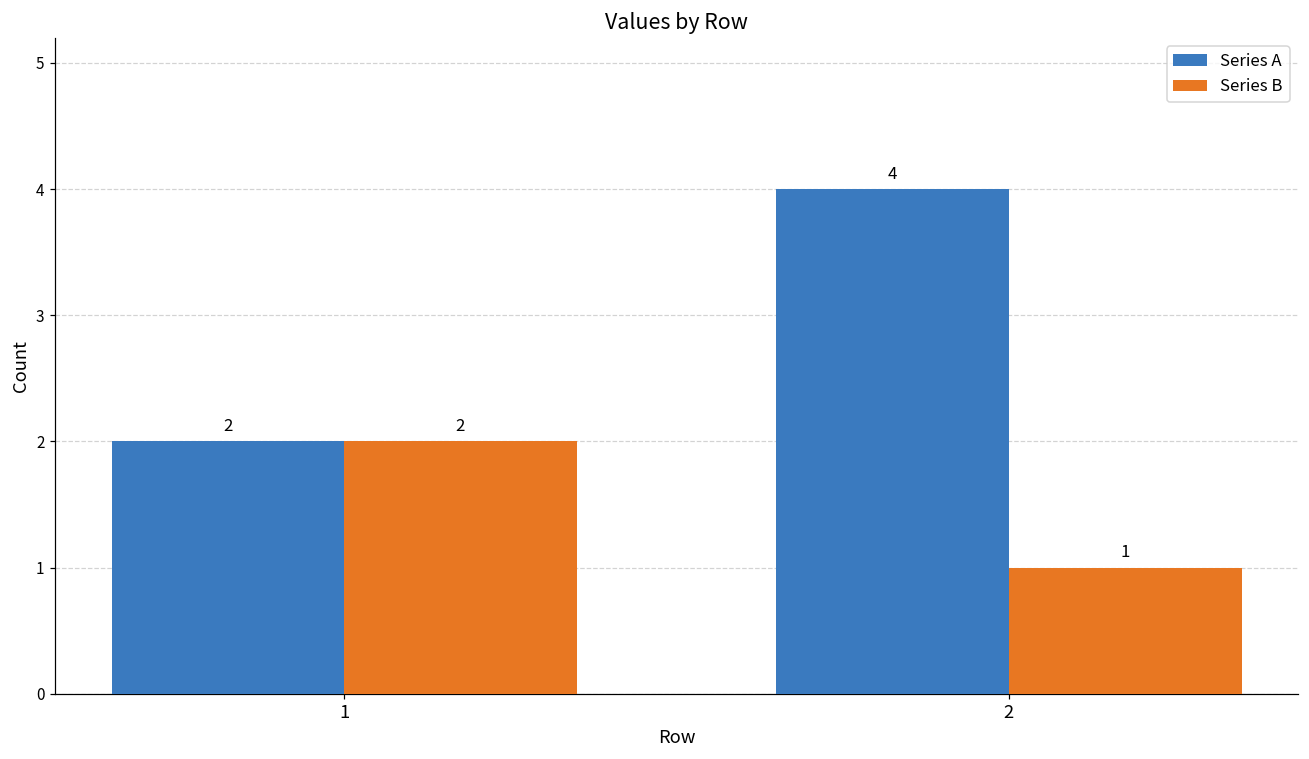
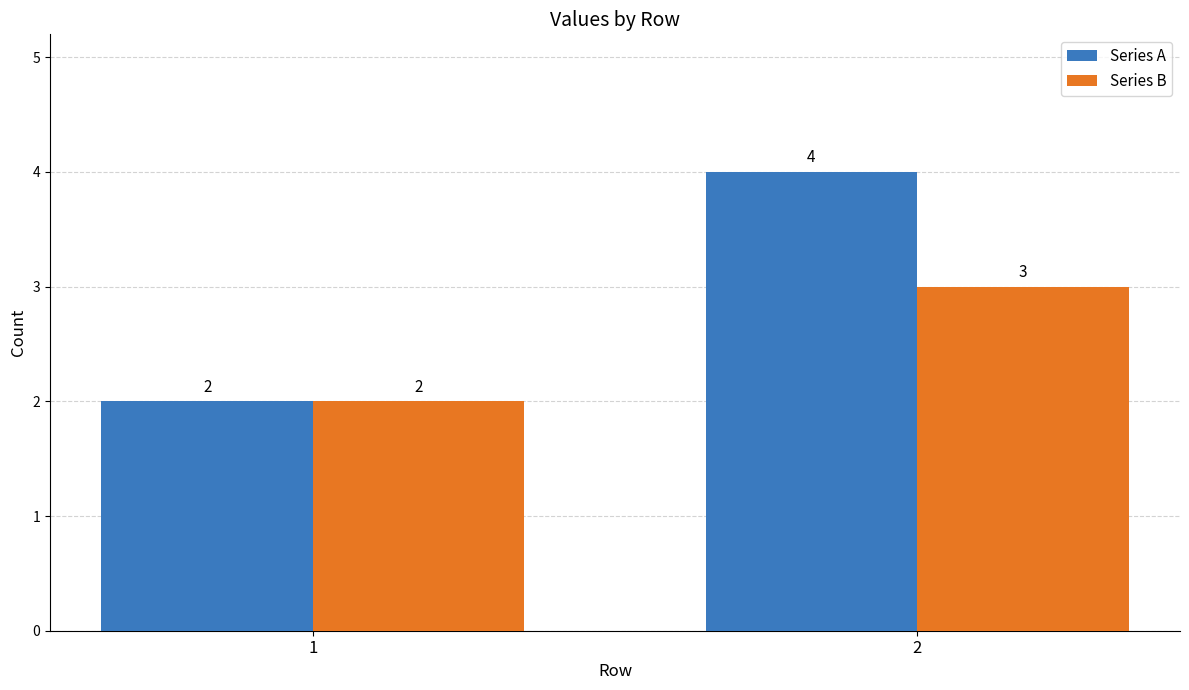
  {
    "Series A": {
      "1": 2,
      "2": 4
    },
    "Series B": {
      "1": 2,
-     "2": 1
+     "2": 3
    }
  }
